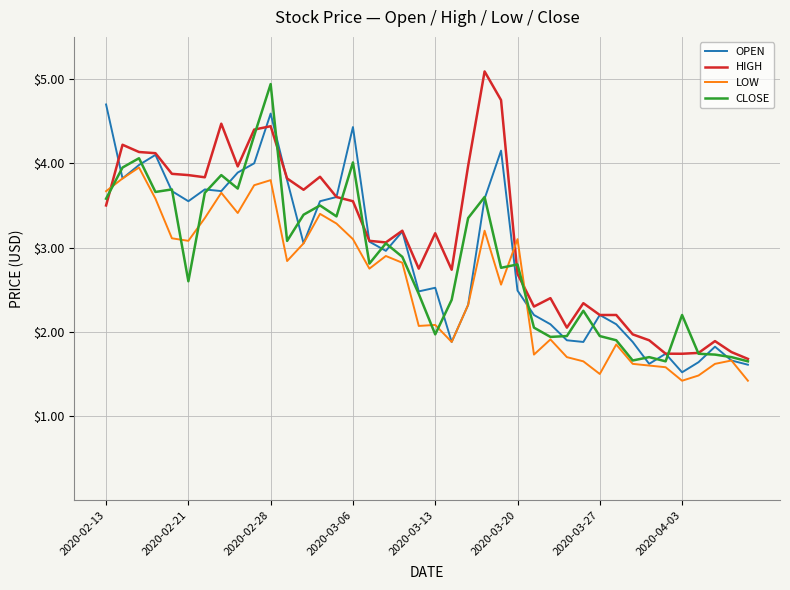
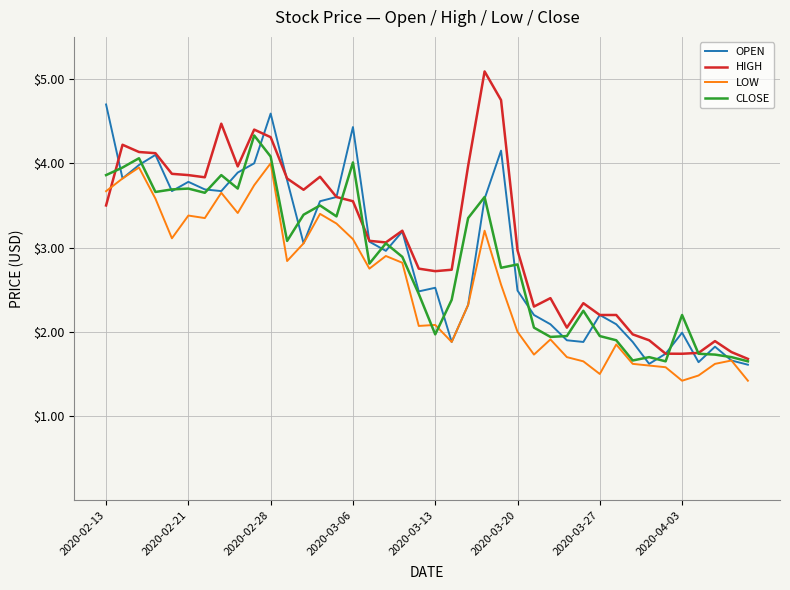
  {
    "OPEN": {
      "2020-02-13": "$4.7",
-     "2020-02-21": "$3.6",
+     "2020-02-21": "$3.8",
      "2020-02-28": "$4.6",
      "2020-03-06": "$4.4",
      "2020-03-13": "$2.5",
      "2020-03-20": "$2.5",
-     "2020-04-03": "$1.5"
+     "2020-04-03": "$2.0"
    },
    "HIGH": {
      "2020-02-13": "$3.5",
      "2020-02-21": "$3.9",
-     "2020-02-28": "$4.4",
+     "2020-02-28": "$4.3",
      "2020-03-06": "$3.6",
-     "2020-03-13": "$3.2",
-     "2020-03-20": "$2.7",
+     "2020-03-13": "$2.7",
+     "2020-03-20": "$3.0",
      "2020-04-03": "$1.7"
    },
    "LOW": {
      "2020-02-13": "$3.7",
-     "2020-02-21": "$3.1",
-     "2020-02-28": "$3.8",
+     "2020-02-21": "$3.4",
+     "2020-02-28": "$4.0",
      "2020-03-06": "$3.1",
      "2020-03-13": "$2.1",
-     "2020-03-20": "$3.1",
+     "2020-03-20": "$2.0",
      "2020-03-27": "$1.5",
      "2020-04-03": "$1.4"
    },
    "CLOSE": {
-     "2020-02-13": "$3.6",
-     "2020-02-21": "$2.6",
-     "2020-02-28": "$4.9",
+     "2020-02-13": "$3.9",
+     "2020-02-21": "$3.7",
+     "2020-02-28": "$4.1",
      "2020-03-06": "$4.0",
      "2020-03-13": "$2.0",
      "2020-03-20": "$2.8",
      "2020-03-27": "$2.0",
      "2020-04-03": "$2.2"
    }
  }
